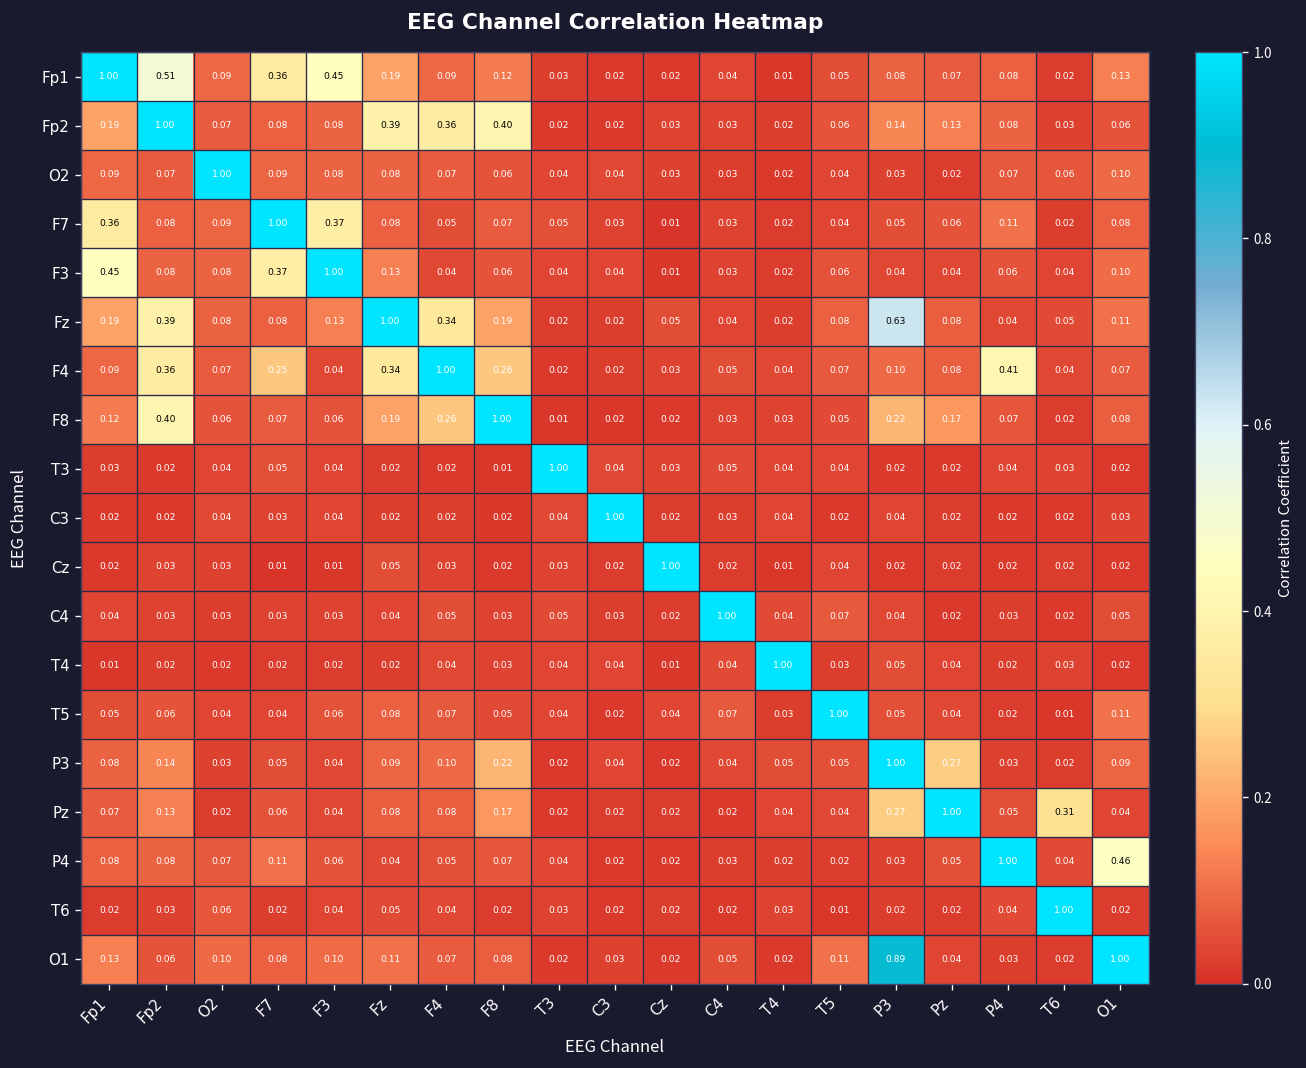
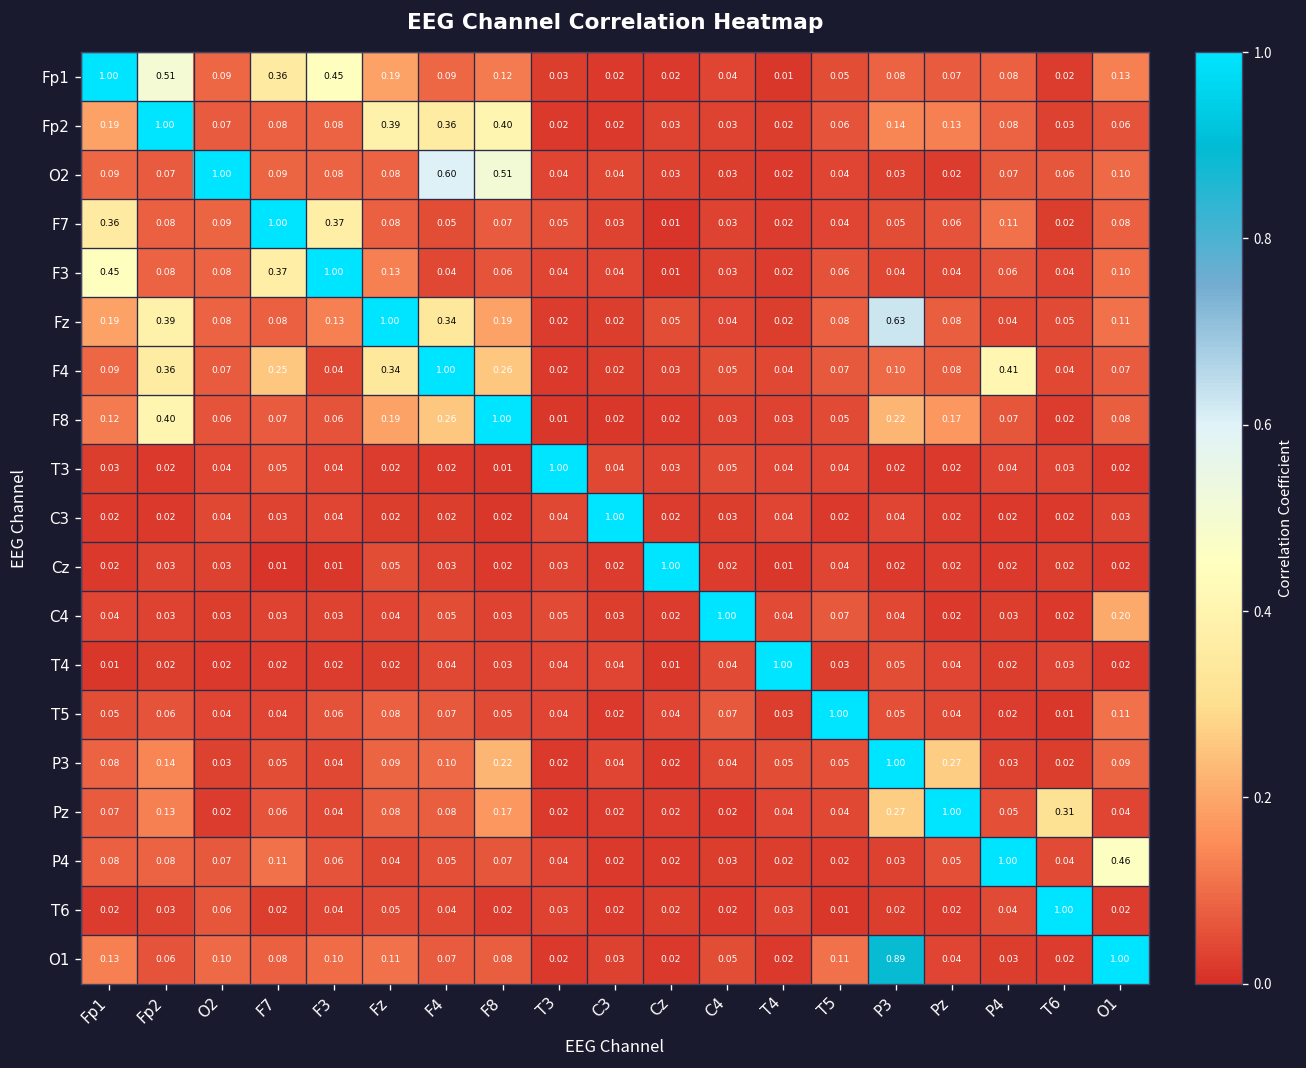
  {
    "O2": {
      "Fp1": 0.09,
      "Fp2": 0.07,
      "O2": 1.00,
      "F7": 0.09,
      "F3": 0.08,
      "Fz": 0.08,
-     "F4": 0.07,
-     "F8": 0.06,
+     "F4": 0.60,
+     "F8": 0.51,
      "T3": 0.04,
      "C3": 0.04,
      "Cz": 0.03,
      "C4": 0.03,
      "T4": 0.02,
      "T5": 0.04,
      "P3": 0.03,
      "Pz": 0.02,
      "P4": 0.07,
      "T6": 0.06,
      "O1": 0.10
    },
    "C4": {
      "Fp1": 0.04,
      "Fp2": 0.03,
      "O2": 0.03,
      "F7": 0.03,
      "F3": 0.03,
      "Fz": 0.04,
      "F4": 0.05,
      "F8": 0.03,
      "T3": 0.05,
      "C3": 0.03,
      "Cz": 0.02,
      "C4": 1.00,
      "T4": 0.04,
      "T5": 0.07,
      "P3": 0.04,
      "Pz": 0.02,
      "P4": 0.03,
      "T6": 0.02,
-     "O1": 0.05
+     "O1": 0.20
    }
  }
